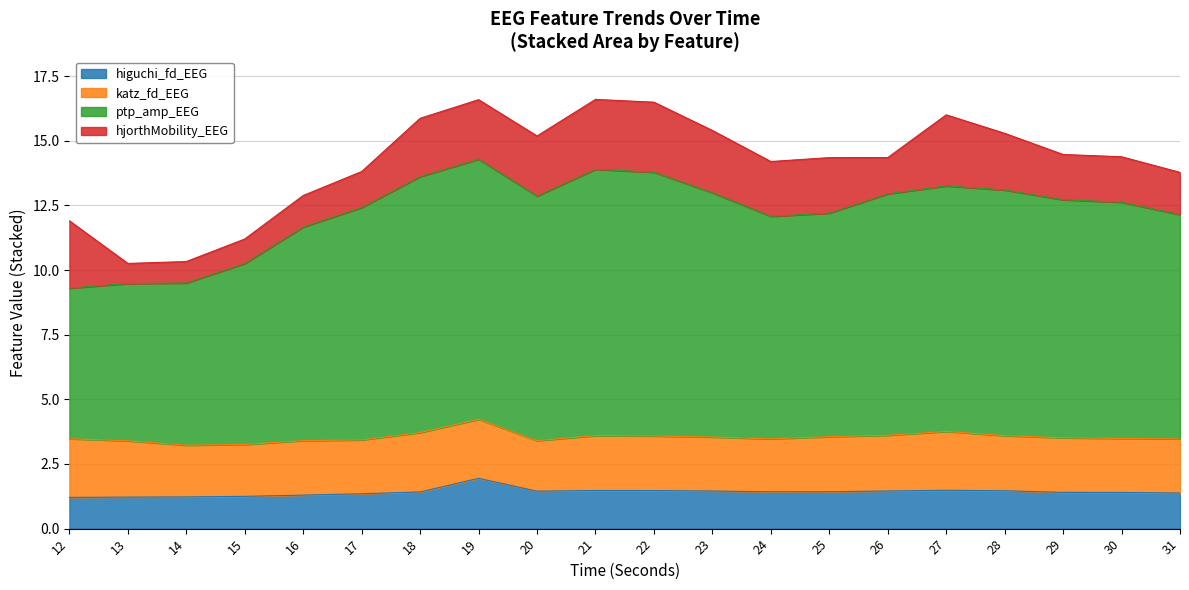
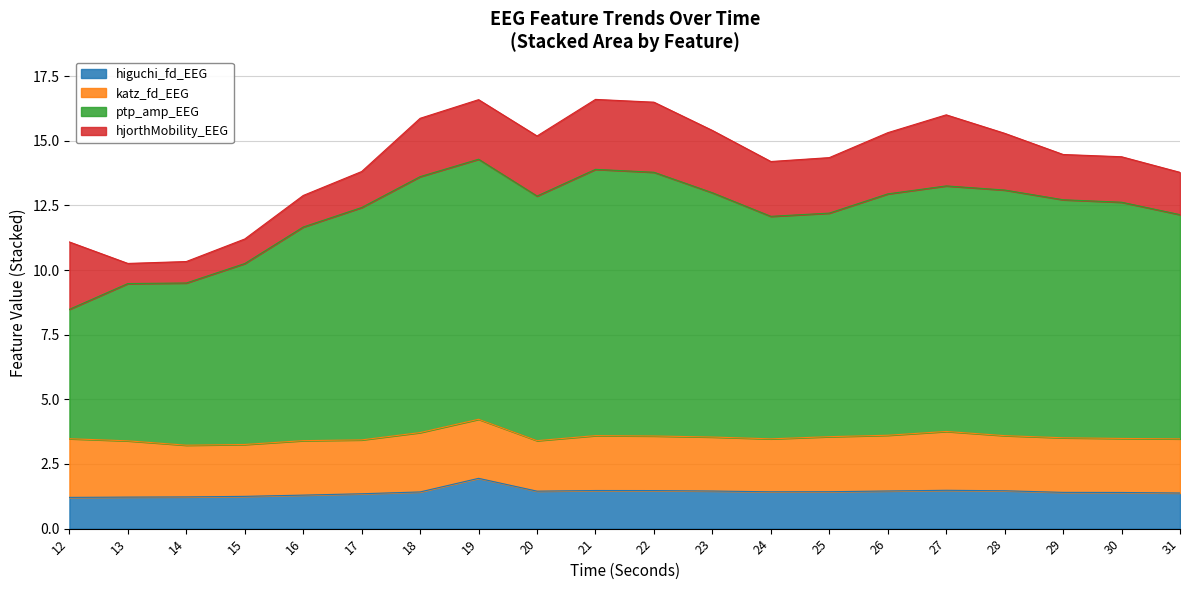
  {
    "higuchi_fd_EEG": {
      "12": 1.2,
      "13": 1.2,
      "14": 1.2,
      "15": 1.2,
      "16": 1.3,
      "17": 1.3,
      "18": 1.4,
      "19": 1.9,
      "20": 1.4,
      "21": 1.5,
      "22": 1.5,
      "23": 1.5,
      "24": 1.4,
      "25": 1.4,
      "26": 1.5,
      "27": 1.5,
      "28": 1.5,
      "29": 1.4,
      "30": 1.4,
      "31": 1.4
    },
    "katz_fd_EEG": {
      "12": 2.3,
      "13": 2.2,
      "14": 2.0,
      "15": 2.0,
      "16": 2.1,
      "17": 2.1,
      "18": 2.3,
      "19": 2.3,
      "20": 2.0,
      "21": 2.1,
      "22": 2.1,
      "23": 2.1,
      "24": 2.0,
      "25": 2.1,
      "26": 2.2,
      "27": 2.3,
      "28": 2.1,
      "29": 2.1,
      "30": 2.1,
      "31": 2.1
    },
    "ptp_amp_EEG": {
-     "12": 5.8,
+     "12": 5.0,
      "13": 6.1,
      "14": 6.3,
      "15": 7.0,
      "16": 8.3,
      "17": 9.0,
      "18": 9.9,
      "19": 10.1,
      "20": 9.5,
      "21": 10.3,
      "22": 10.2,
      "23": 9.4,
      "24": 8.6,
      "25": 8.6,
      "26": 9.3,
      "27": 9.5,
      "28": 9.5,
      "29": 9.2,
      "30": 9.1,
      "31": 8.7
    },
    "hjorthMobility_EEG": {
      "12": 2.6,
      "13": 0.8,
      "14": 0.8,
      "15": 0.9,
      "16": 1.2,
      "17": 1.4,
      "18": 2.3,
      "19": 2.3,
      "20": 2.3,
      "21": 2.7,
      "22": 2.7,
      "23": 2.4,
      "24": 2.1,
      "25": 2.1,
-     "26": 1.4,
+     "26": 2.4,
      "27": 2.7,
      "28": 2.2,
      "29": 1.8,
      "30": 1.8,
      "31": 1.6
    }
  }
